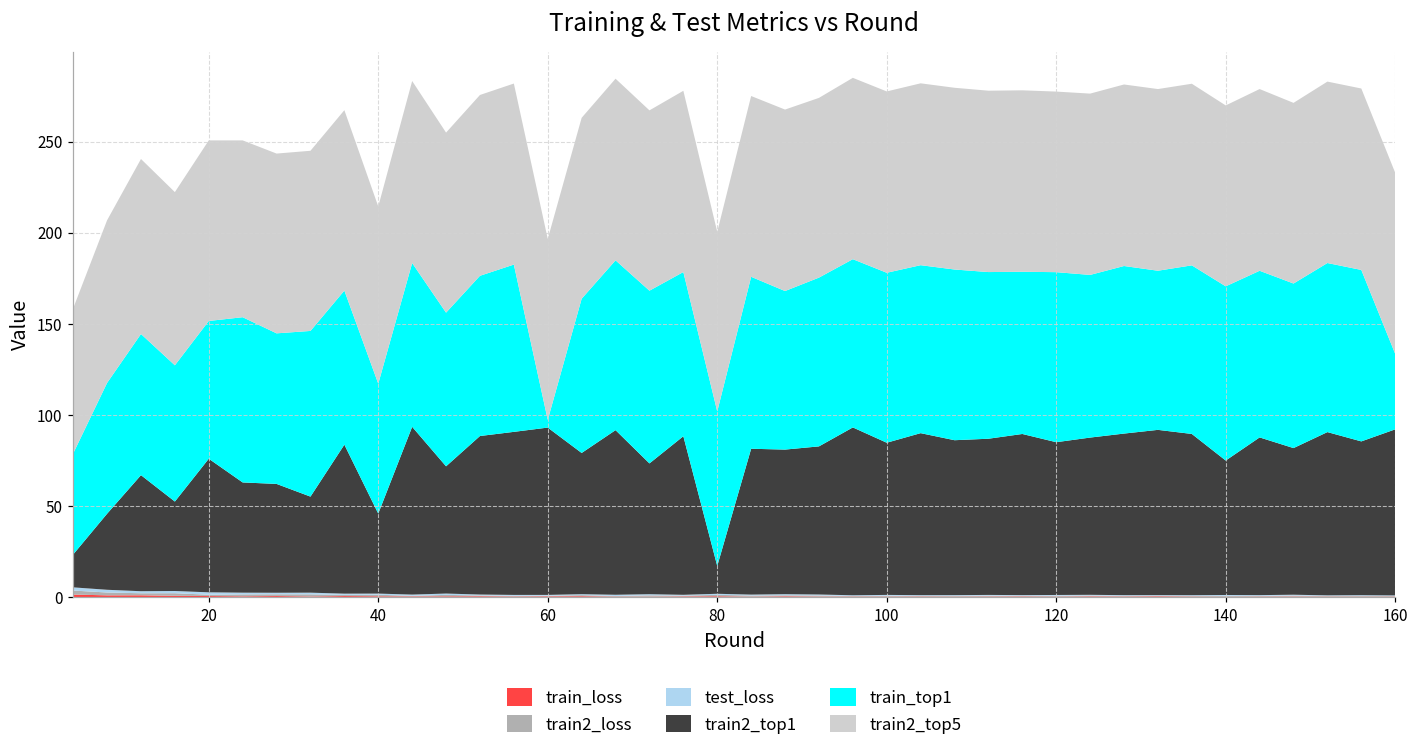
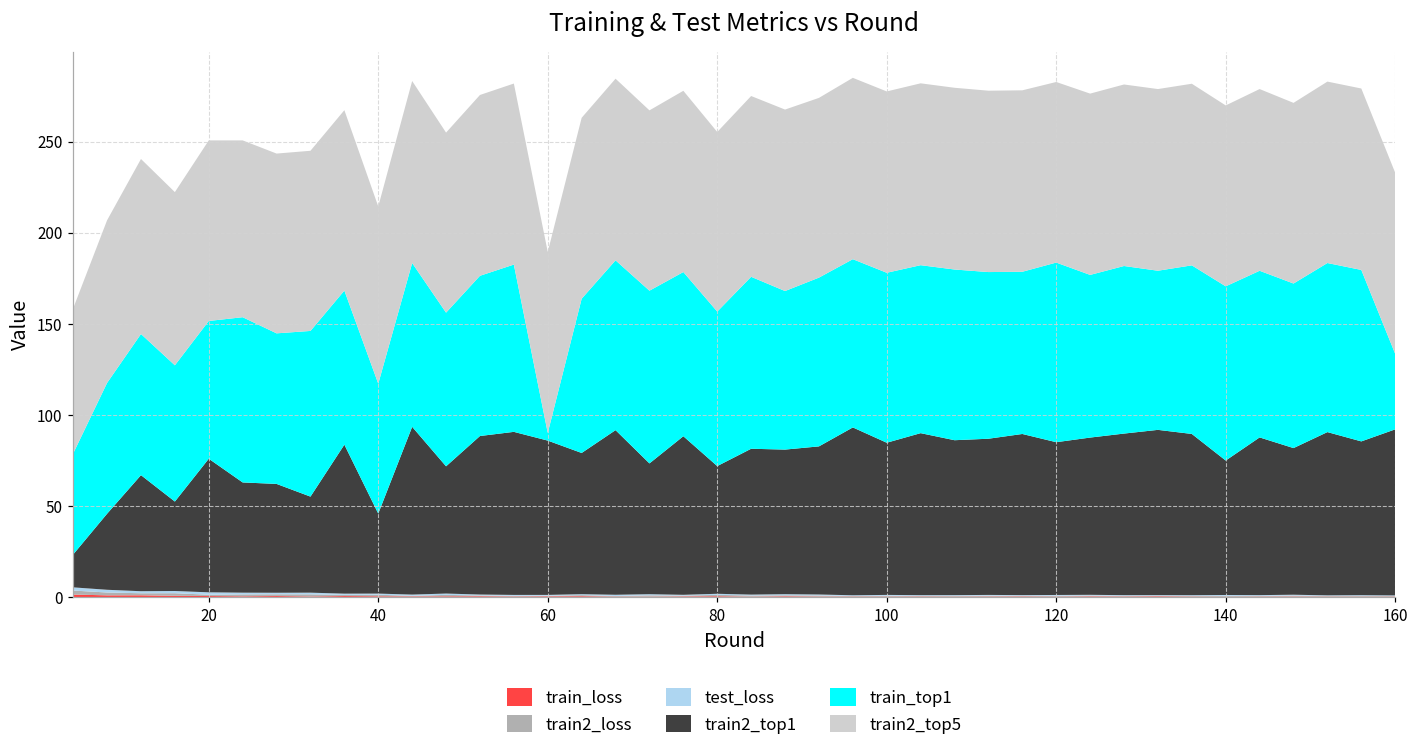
  {
    "train2_top1": {
-     "60": 92,
-     "80": 15
+     "60": 85,
+     "80": 70
    },
    "train_top1": {
-     "120": 93
+     "120": 99
    }
  }
